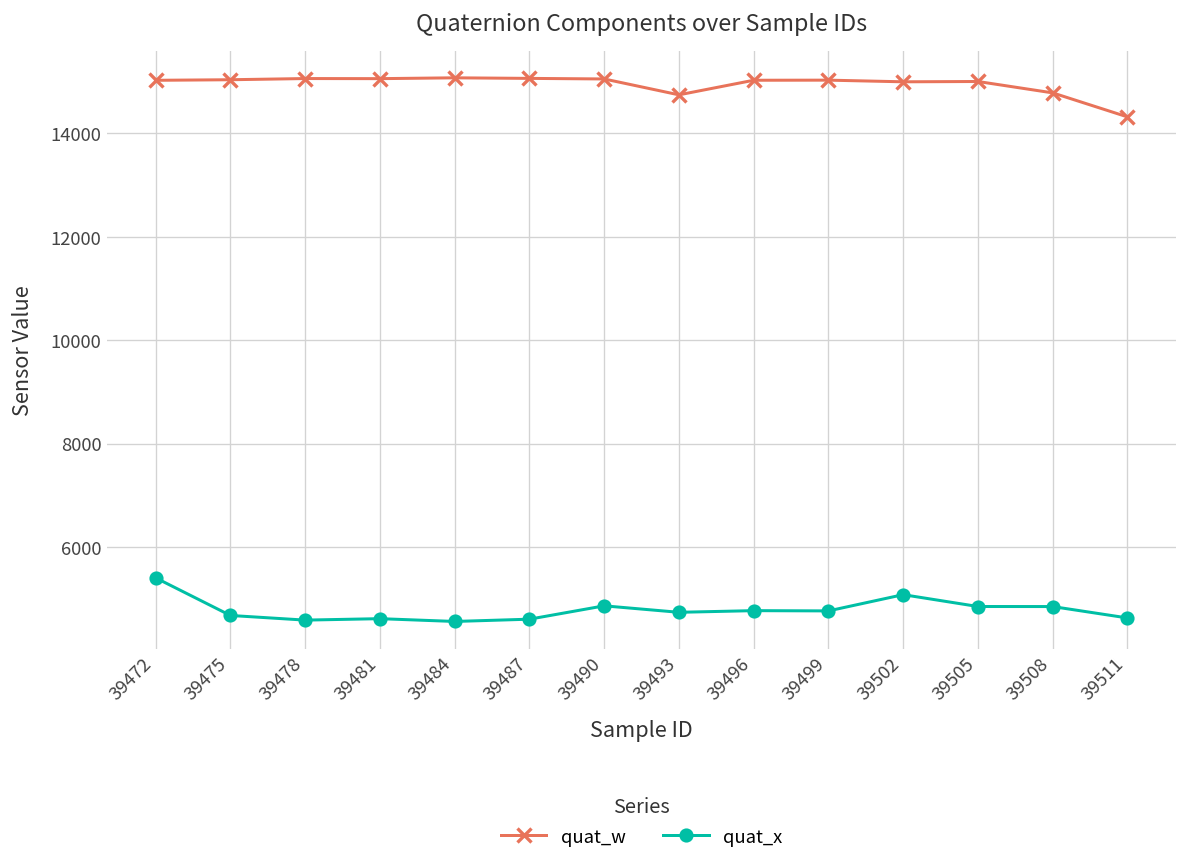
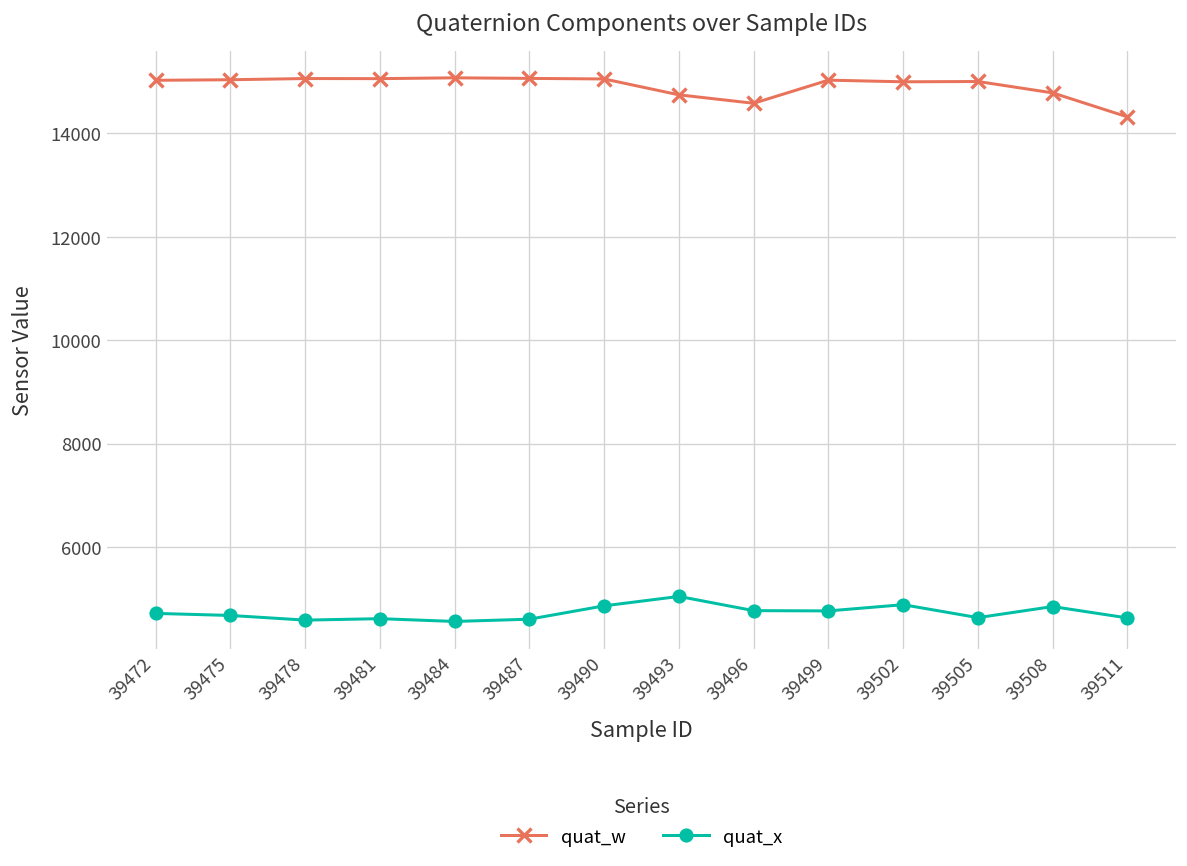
  {
    "quat_w": {
      "39472": 15000,
      "39475": 15000,
      "39478": 15100,
      "39481": 15100,
      "39484": 15100,
      "39487": 15100,
      "39490": 15100,
      "39493": 14700,
-     "39496": 15000,
+     "39496": 14600,
      "39499": 15000,
      "39502": 15000,
      "39505": 15000,
      "39508": 14800,
      "39511": 14300
    },
    "quat_x": {
-     "39472": 5400,
+     "39472": 4700,
      "39475": 4700,
      "39478": 4600,
      "39481": 4600,
      "39484": 4600,
      "39487": 4600,
      "39490": 4900,
-     "39493": 4700,
+     "39493": 5100,
      "39496": 4800,
      "39499": 4800,
-     "39502": 5100,
-     "39505": 4900,
+     "39502": 4900,
+     "39505": 4600,
      "39508": 4900,
      "39511": 4600
    }
  }
